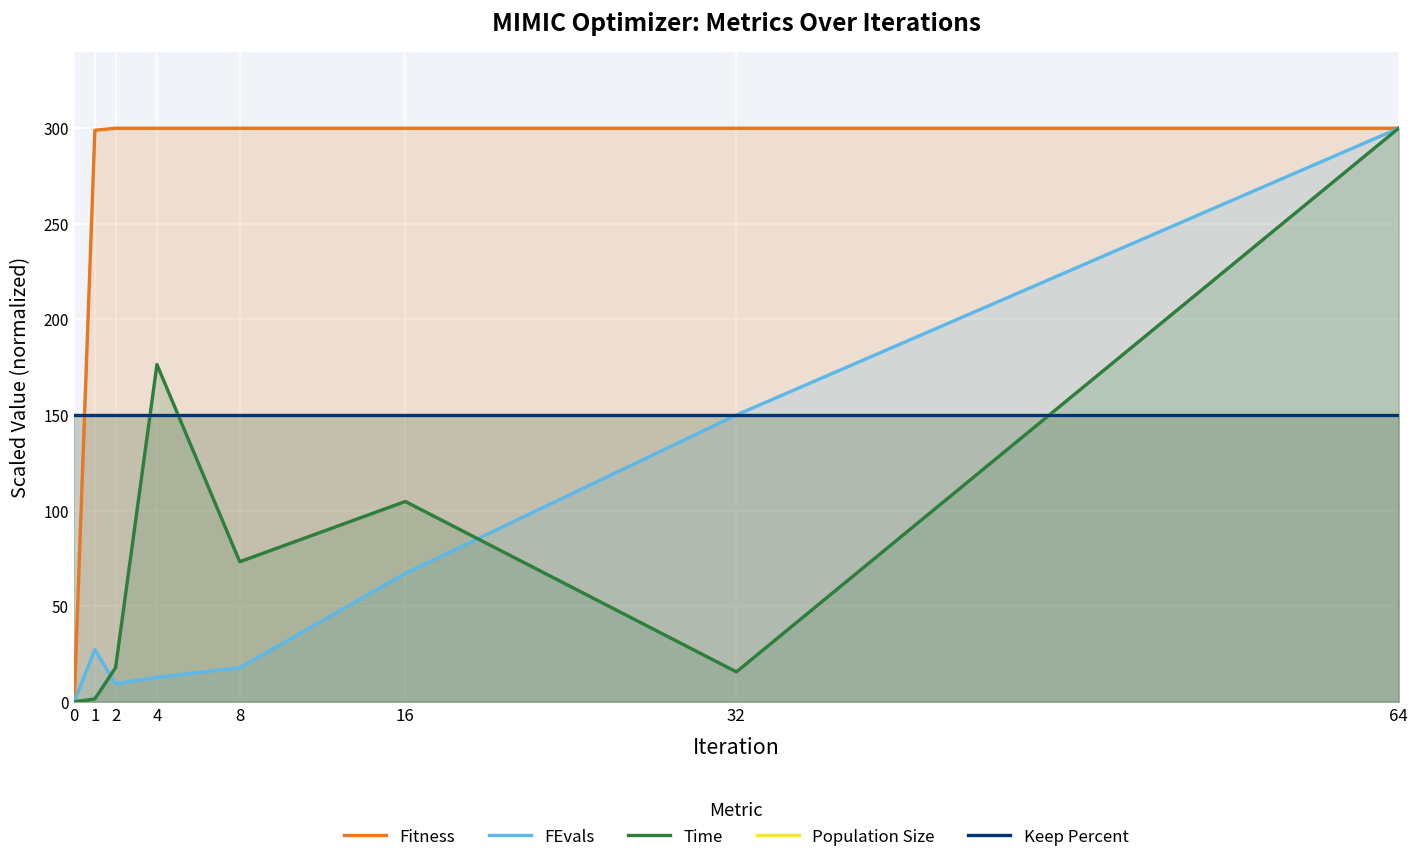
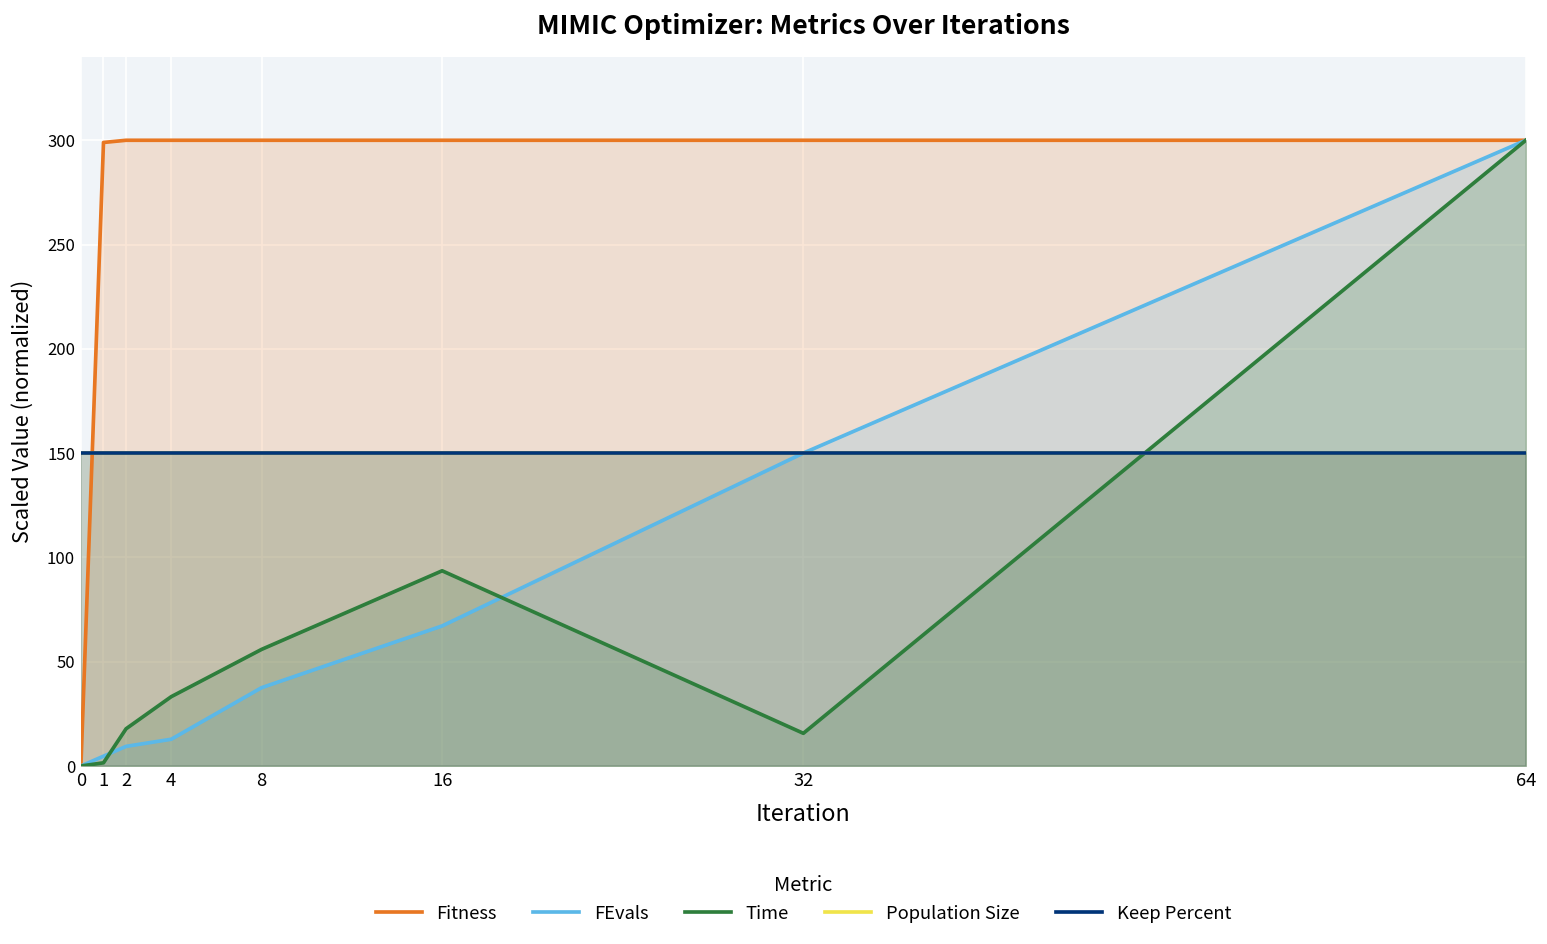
  {
    "Fitness": {
      "1": 299,
      "2": 300,
      "4": 300,
      "8": 300,
      "16": 300,
      "32": 300
    },
    "FEvals": {
-     "1": 27,
+     "1": 5,
      "2": 9,
      "4": 13,
-     "8": 18,
+     "8": 38,
      "16": 67
    },
    "Time": {
      "1": 2,
      "2": 18,
-     "4": 176,
-     "8": 73,
-     "16": 105,
+     "4": 33,
+     "8": 56,
+     "16": 94,
      "32": 16
    },
    "Keep Percent": {
      "0": 150,
      "1": 150,
      "2": 150,
      "4": 150,
      "8": 150,
      "16": 150,
      "64": 150
    }
  }
